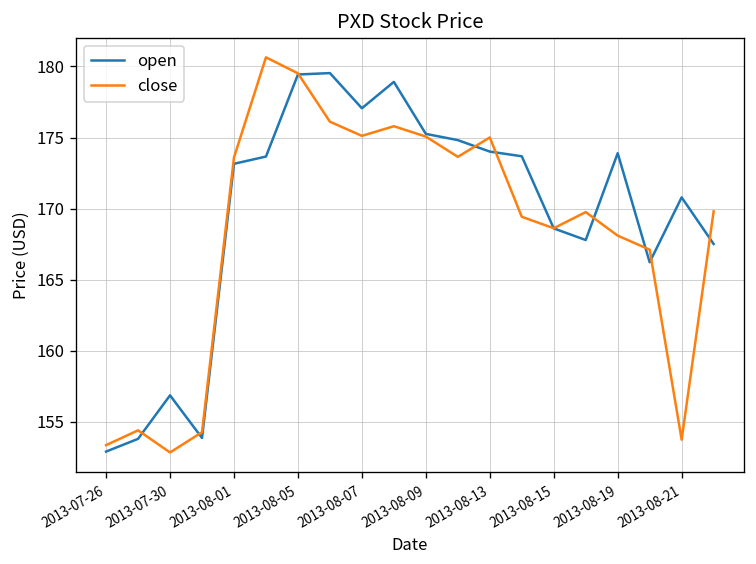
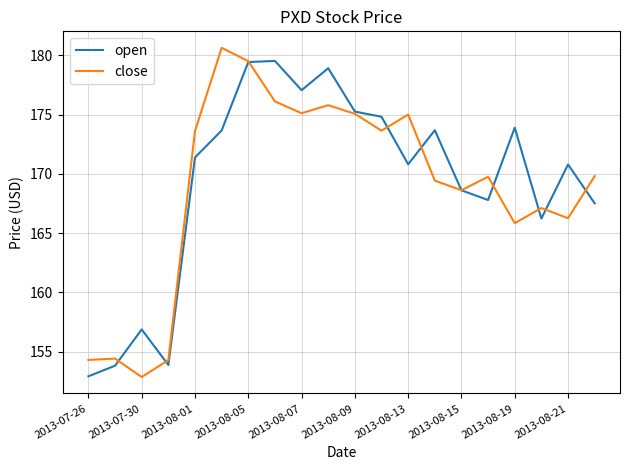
  {
    "open": {
      "2013-07-26": 152.9,
      "2013-07-30": 156.9,
-     "2013-08-01": 173.2,
+     "2013-08-01": 171.4,
      "2013-08-07": 177.1,
-     "2013-08-13": 174.0,
+     "2013-08-13": 170.8,
      "2013-08-19": 173.9,
      "2013-08-21": 170.8
    },
    "close": {
-     "2013-07-26": 153.4,
+     "2013-07-26": 154.3,
      "2013-07-30": 152.8,
      "2013-08-01": 173.6,
      "2013-08-07": 175.1,
      "2013-08-13": 175.0,
-     "2013-08-19": 168.1,
-     "2013-08-21": 153.7
+     "2013-08-19": 165.8,
+     "2013-08-21": 166.3
    }
  }
